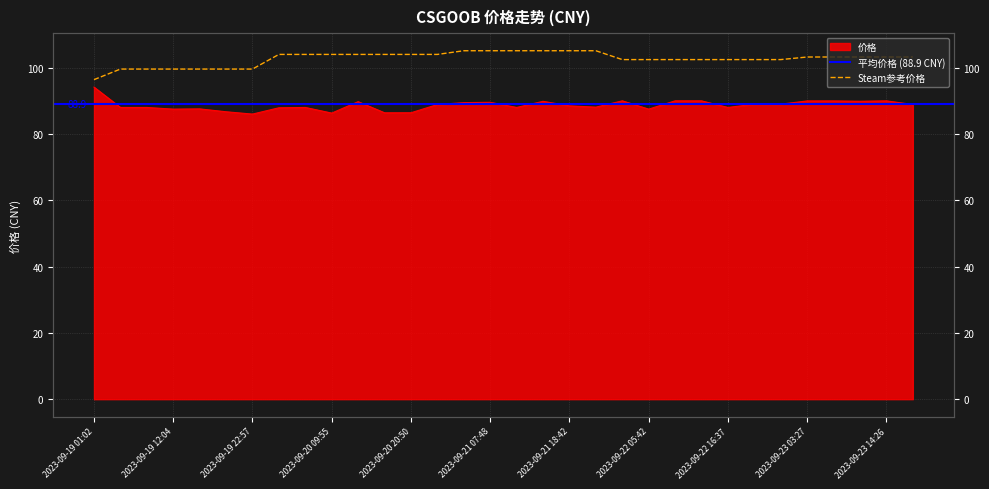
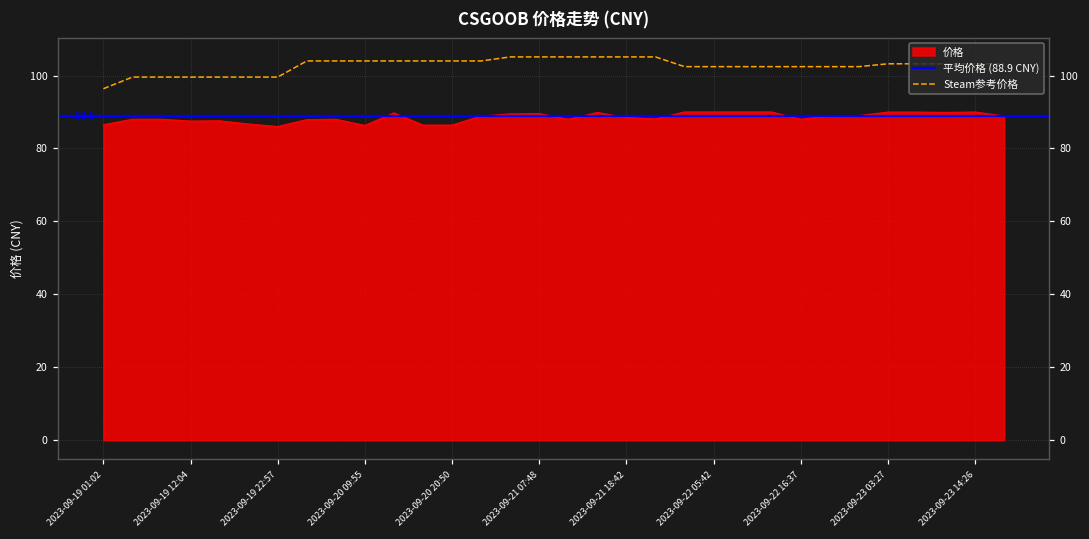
  {
    "价格": {
-     "2023-09-19 01:02": 94,
+     "2023-09-19 01:02": 86,
      "2023-09-19 12:04": 88,
      "2023-09-19 22:57": 86,
      "2023-09-20 09:55": 86,
      "2023-09-20 20:50": 86,
      "2023-09-21 07:48": 90,
      "2023-09-21 18:42": 88,
-     "2023-09-22 05:42": 88,
+     "2023-09-22 05:42": 90,
      "2023-09-22 16:37": 88,
      "2023-09-23 03:27": 90,
      "2023-09-23 14:26": 90
    },
    "Steam参考价格": {
      "2023-09-19 01:02": 96,
      "2023-09-19 12:04": 100,
      "2023-09-19 22:57": 100,
      "2023-09-20 09:55": 104,
      "2023-09-20 20:50": 104,
      "2023-09-21 07:48": 105,
      "2023-09-21 18:42": 105,
      "2023-09-22 05:42": 102,
      "2023-09-22 16:37": 102,
      "2023-09-23 03:27": 103
    }
  }
